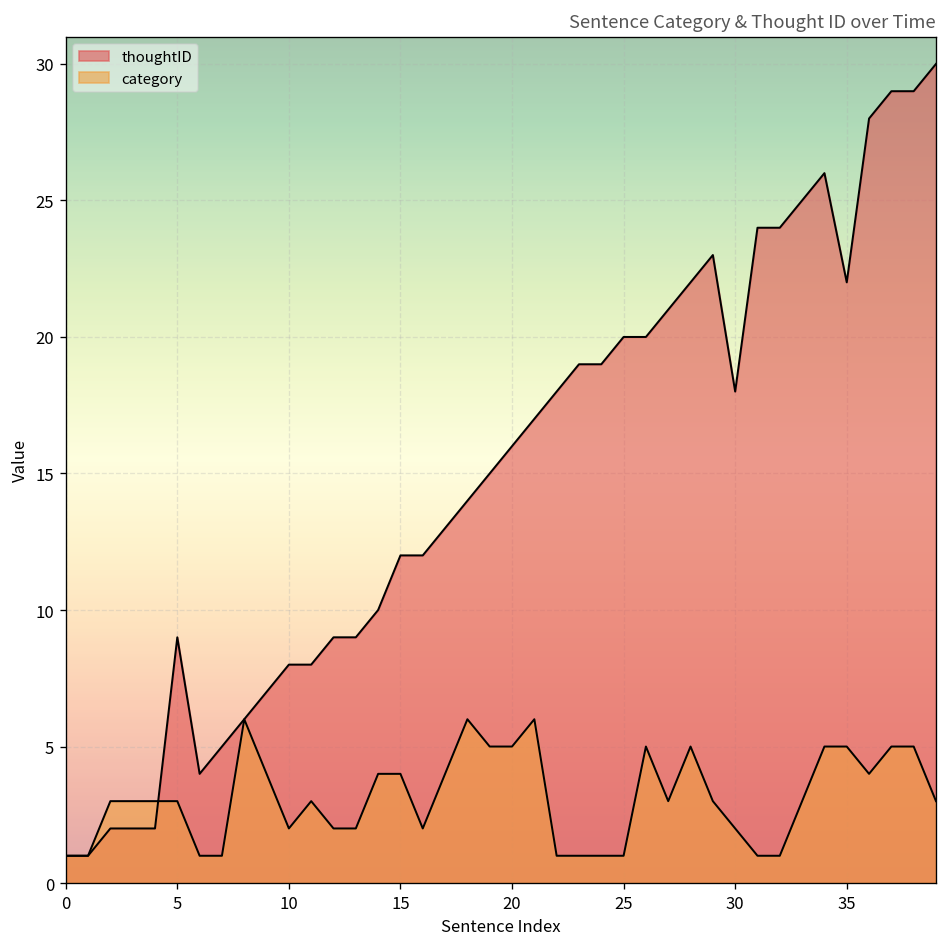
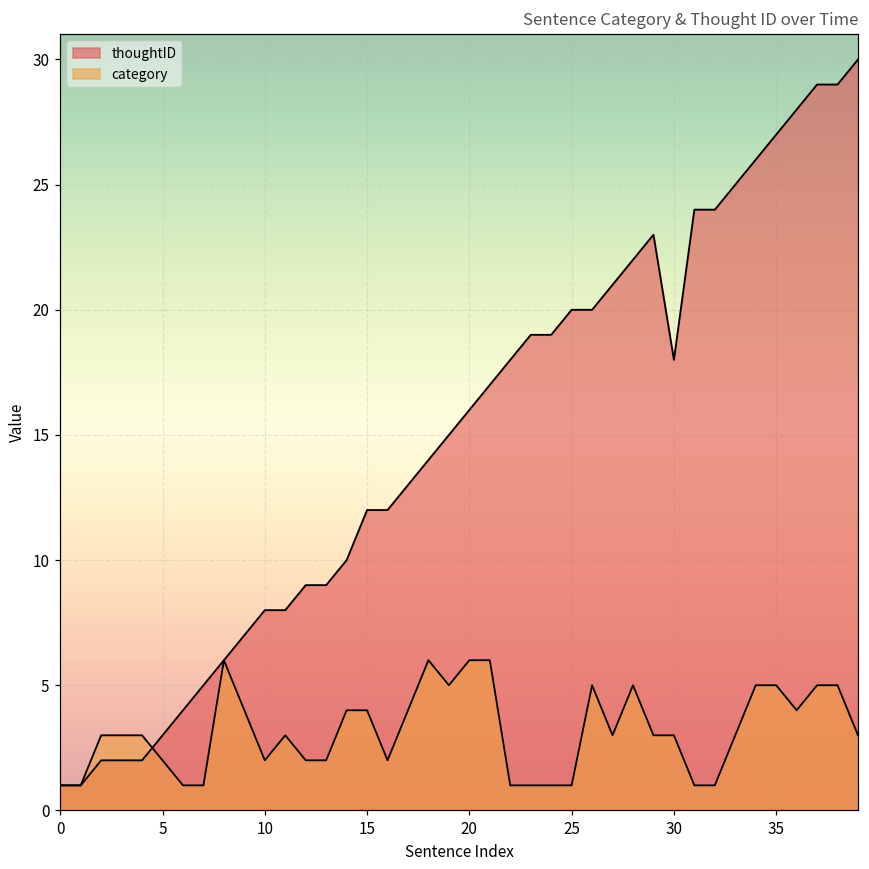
  {
    "thoughtID": {
-     "5": 9,
+     "5": 3,
      "10": 8,
      "15": 12,
      "20": 16,
      "25": 20,
      "30": 18,
-     "35": 22
+     "35": 27
    },
    "category": {
-     "5": 3,
+     "5": 2,
      "10": 2,
      "15": 4,
-     "20": 5,
+     "20": 6,
      "25": 1,
-     "30": 2,
+     "30": 3,
      "35": 5
    }
  }
